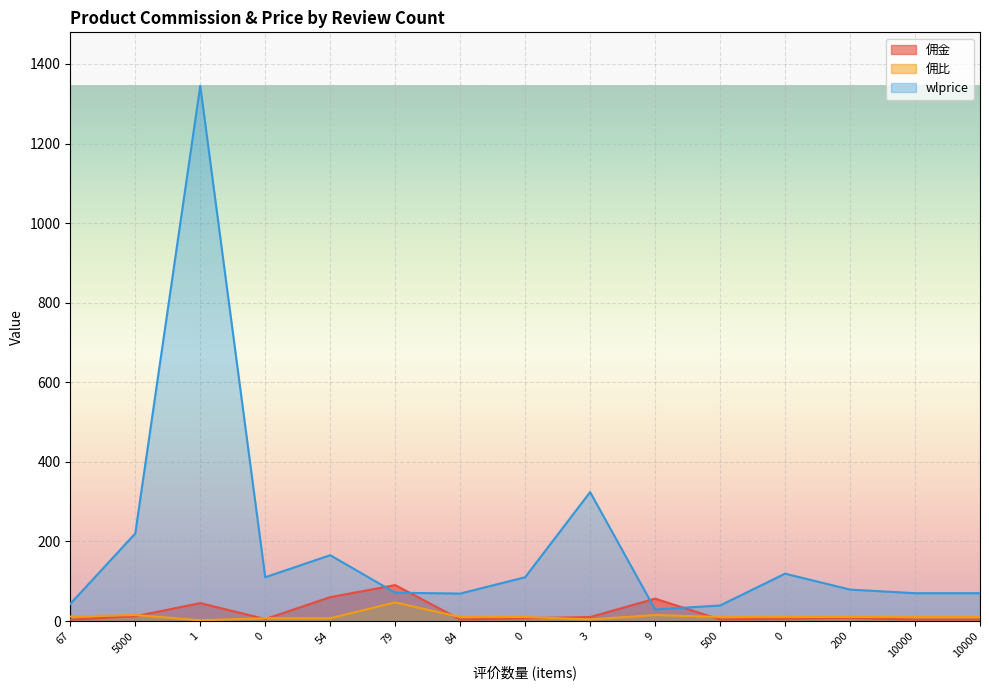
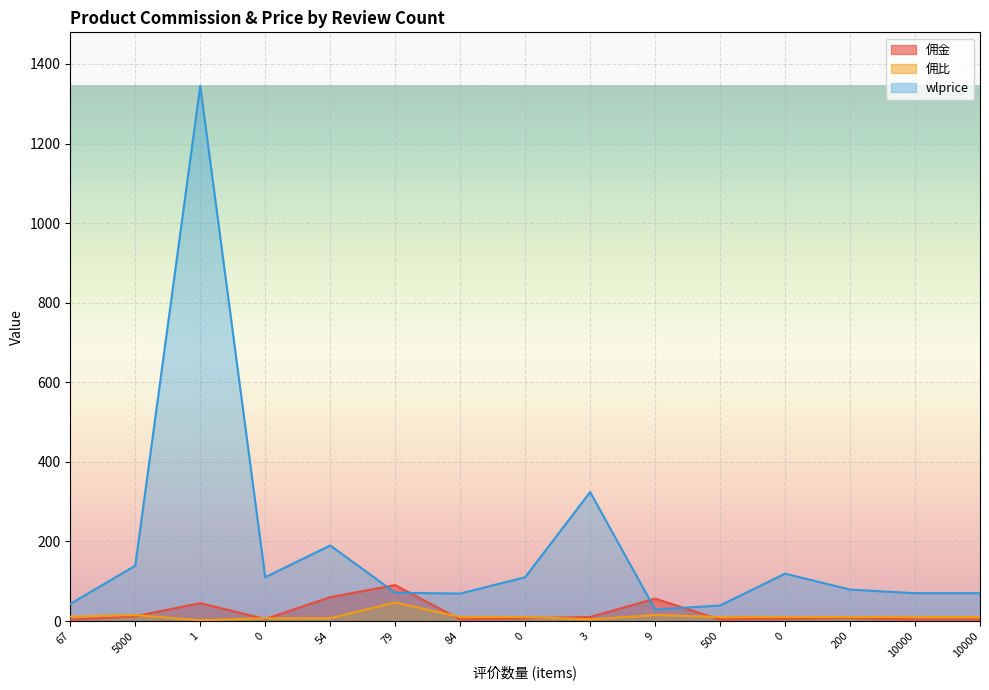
  {
    "佣金": {
      "67": 0,
      "1": 50,
      "54": 60,
      "79": 90,
      "9": 60
    },
    "佣比": {
      "67": 10,
      "1": 0,
      "54": 10,
      "79": 50,
      "9": 20
    },
    "wlprice": {
      "67": 40,
-     "5000": 220,
+     "5000": 140,
      "1": 1350,
-     "54": 170,
+     "54": 190,
      "79": 70,
      "84": 70,
      "3": 320,
      "9": 30,
      "500": 40,
      "200": 80
    }
  }
